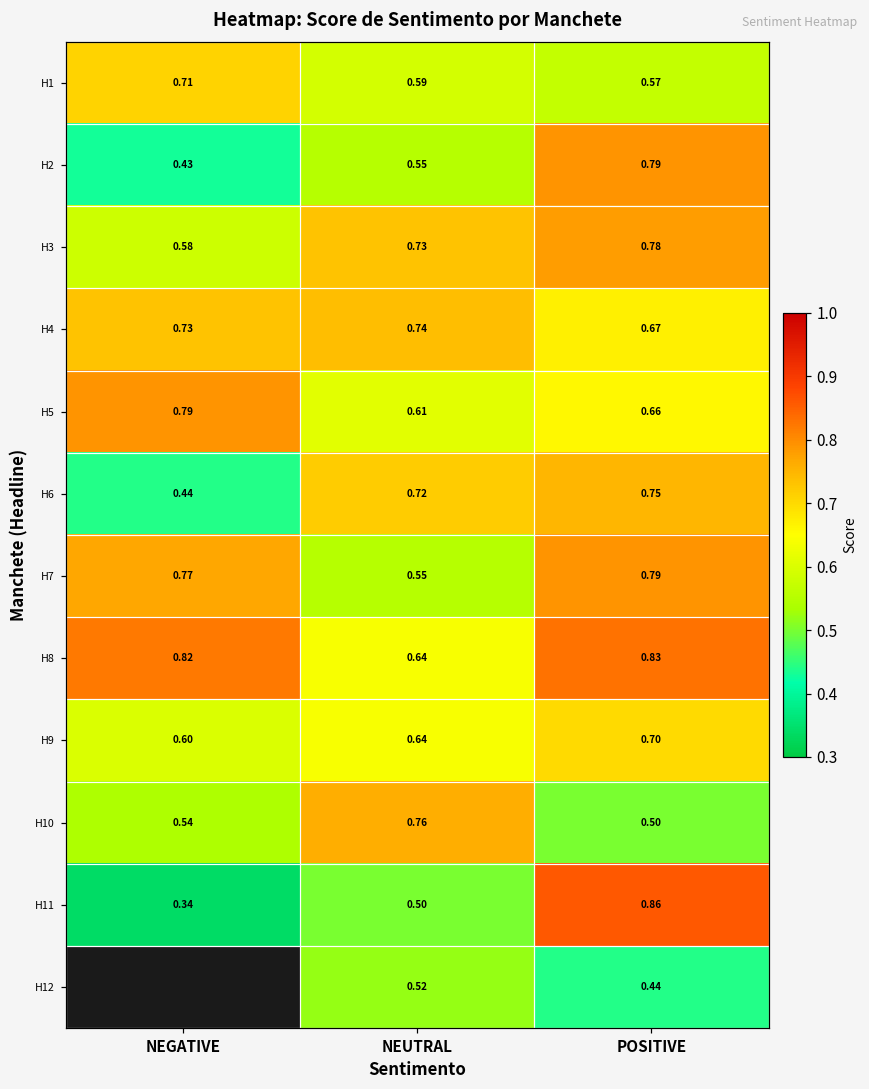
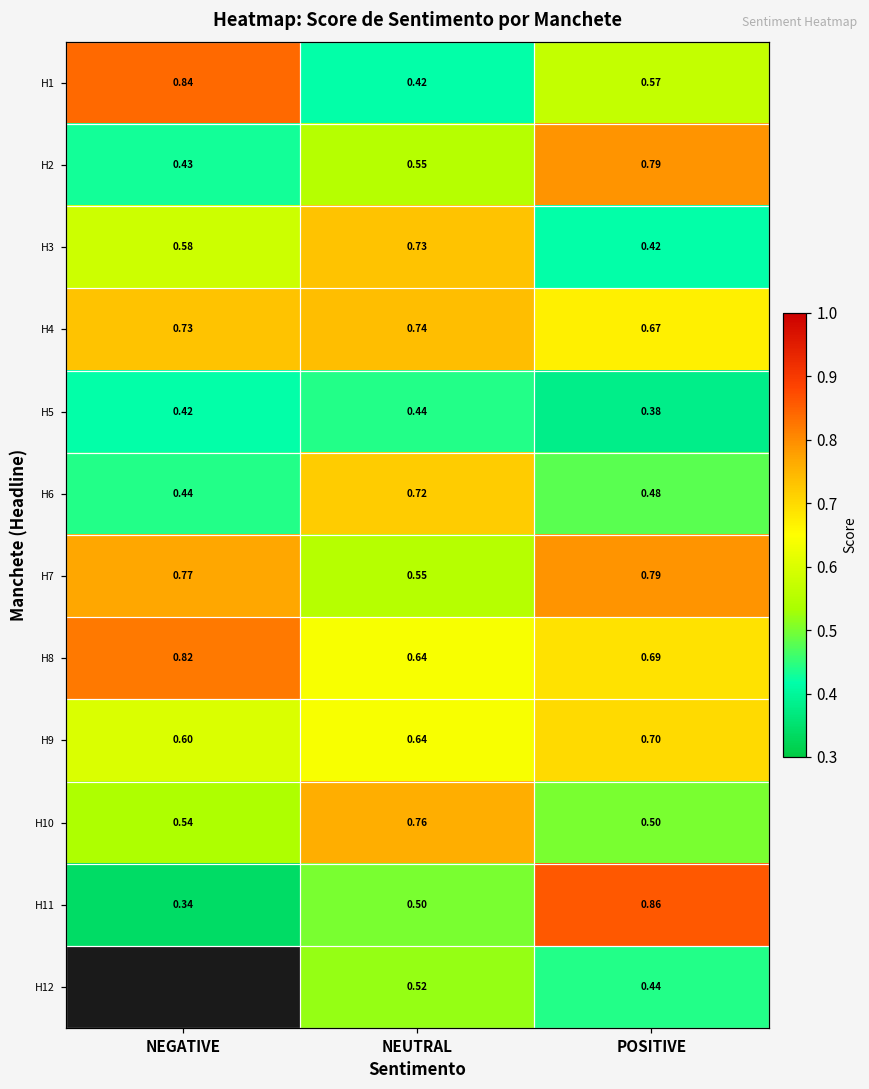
  {
    "H1": {
-     "NEGATIVE": 0.71,
-     "NEUTRAL": 0.59,
+     "NEGATIVE": 0.84,
+     "NEUTRAL": 0.42,
      "POSITIVE": 0.57
    },
    "H2": {
      "NEGATIVE": 0.43,
      "NEUTRAL": 0.55,
      "POSITIVE": 0.79
    },
    "H3": {
      "NEGATIVE": 0.58,
      "NEUTRAL": 0.73,
-     "POSITIVE": 0.78
+     "POSITIVE": 0.42
    },
    "H4": {
      "NEGATIVE": 0.73,
      "NEUTRAL": 0.74,
      "POSITIVE": 0.67
    },
    "H5": {
-     "NEGATIVE": 0.79,
-     "NEUTRAL": 0.61,
-     "POSITIVE": 0.66
+     "NEGATIVE": 0.42,
+     "NEUTRAL": 0.44,
+     "POSITIVE": 0.38
    },
    "H6": {
      "NEGATIVE": 0.44,
      "NEUTRAL": 0.72,
-     "POSITIVE": 0.75
+     "POSITIVE": 0.48
    },
    "H7": {
      "NEGATIVE": 0.77,
      "NEUTRAL": 0.55,
      "POSITIVE": 0.79
    },
    "H8": {
      "NEGATIVE": 0.82,
      "NEUTRAL": 0.64,
-     "POSITIVE": 0.83
+     "POSITIVE": 0.69
    },
    "H9": {
      "NEGATIVE": 0.60,
      "NEUTRAL": 0.64,
      "POSITIVE": 0.70
    },
    "H10": {
      "NEGATIVE": 0.54,
      "NEUTRAL": 0.76,
      "POSITIVE": 0.50
    },
    "H11": {
      "NEGATIVE": 0.34,
      "NEUTRAL": 0.50,
      "POSITIVE": 0.86
    },
    "H12": {
      "NEUTRAL": 0.52,
      "POSITIVE": 0.44
    }
  }
